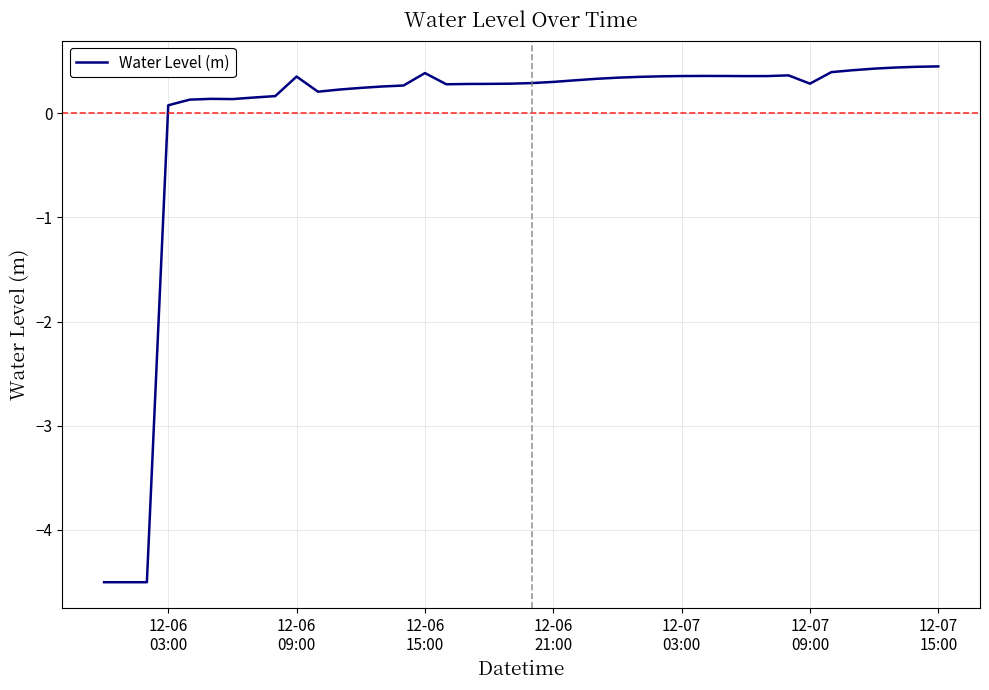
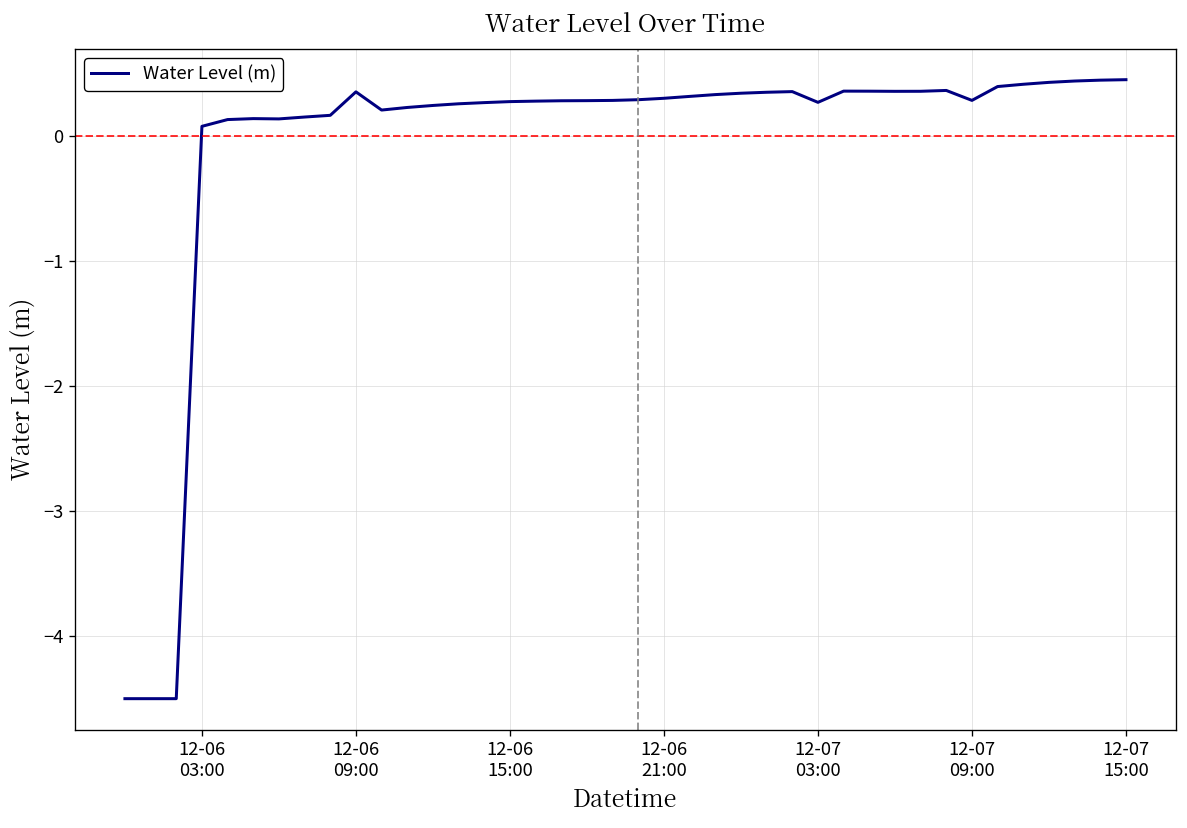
  {
    "12-06 03:00": 0.07,
    "12-06 09:00": 0.35,
-   "12-06 15:00": 0.38,
+   "12-06 15:00": 0.27,
    "12-06 21:00": 0.30,
-   "12-07 03:00": 0.35,
+   "12-07 03:00": 0.27,
    "12-07 09:00": 0.28,
    "12-07 15:00": 0.45
  }
